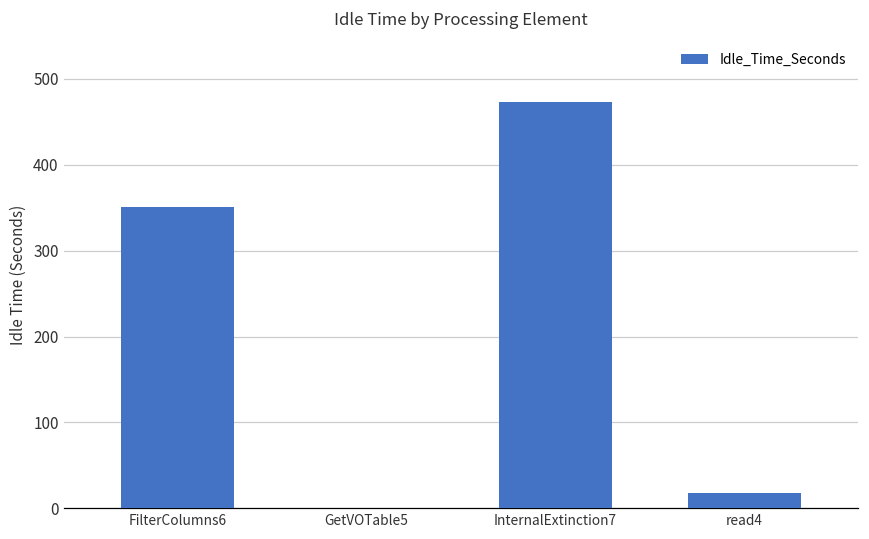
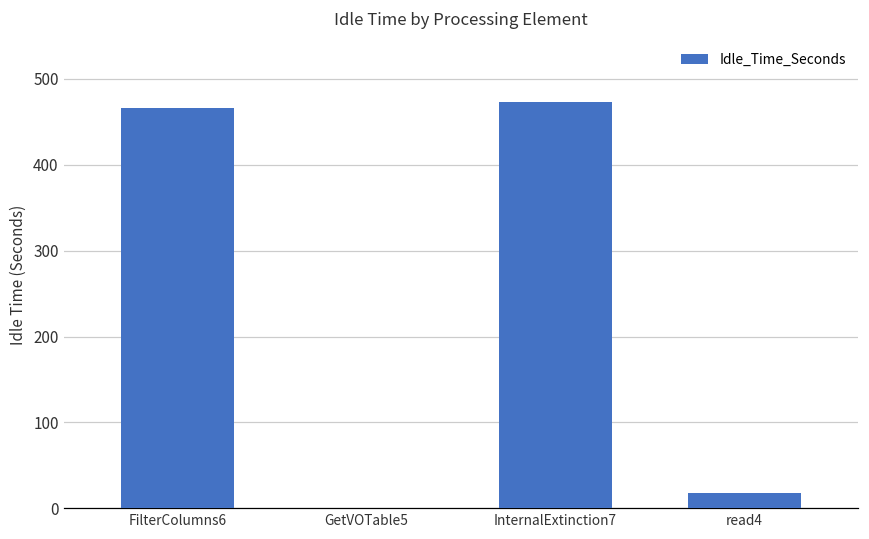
  {
-   "FilterColumns6": 350,
+   "FilterColumns6": 470,
    "InternalExtinction7": 470,
    "read4": 20
  }
